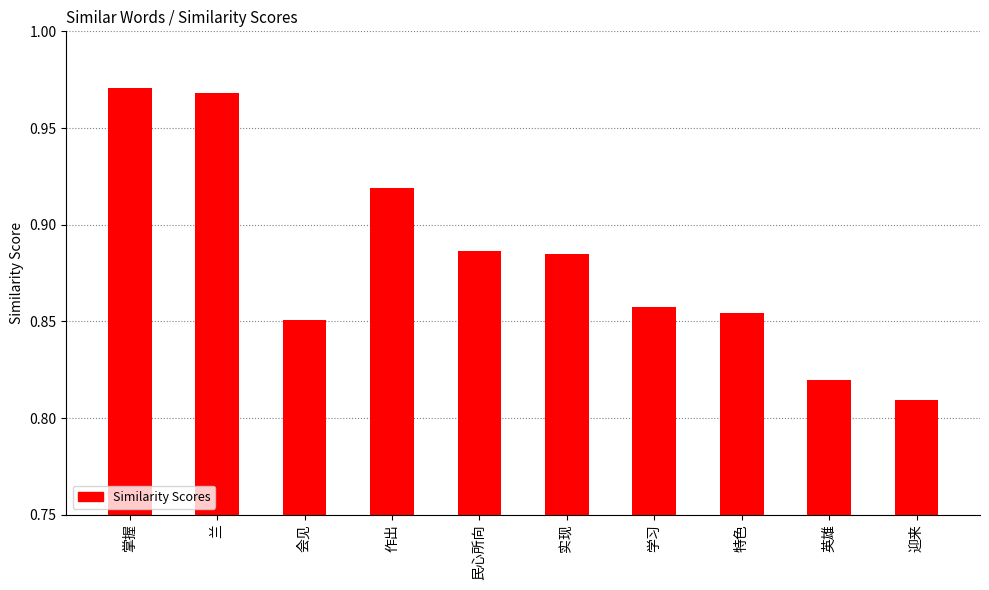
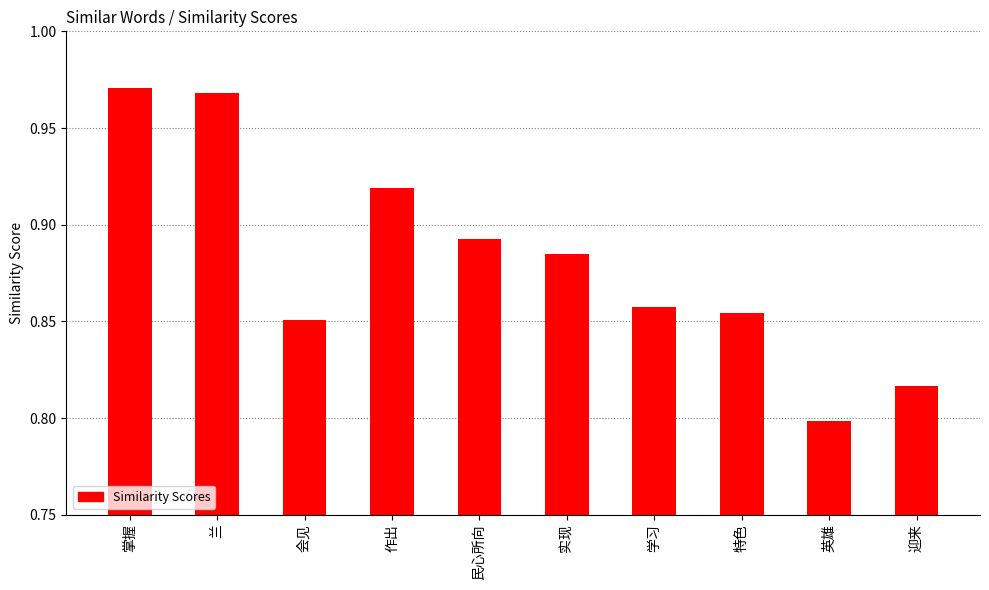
  {
    "掌握": 0.971,
    "兰": 0.968,
    "会见": 0.850,
    "作出": 0.919,
-   "民心所向": 0.886,
+   "民心所向": 0.893,
    "实现": 0.885,
    "学习": 0.857,
    "特色": 0.854,
-   "英雄": 0.819,
-   "迎来": 0.809
+   "英雄": 0.799,
+   "迎来": 0.817
  }
